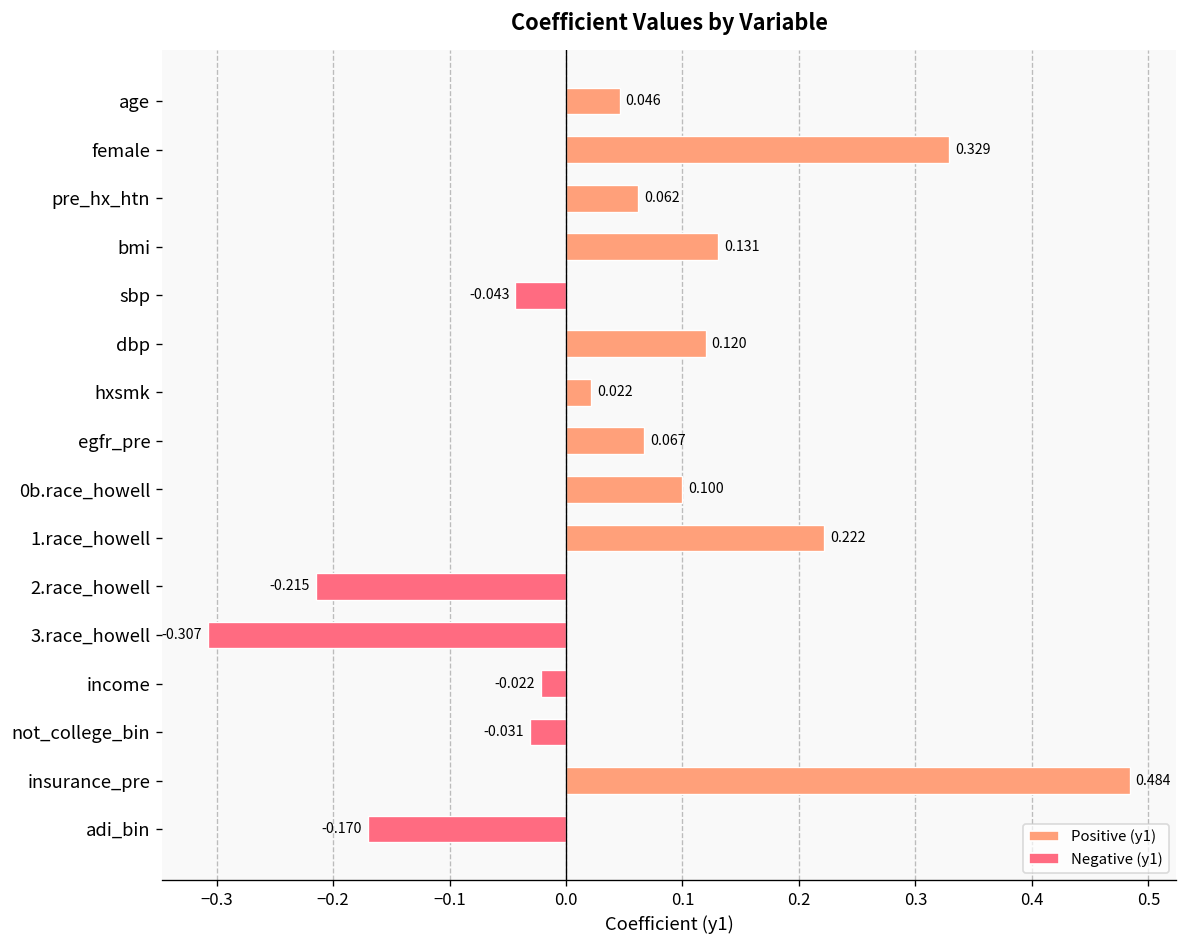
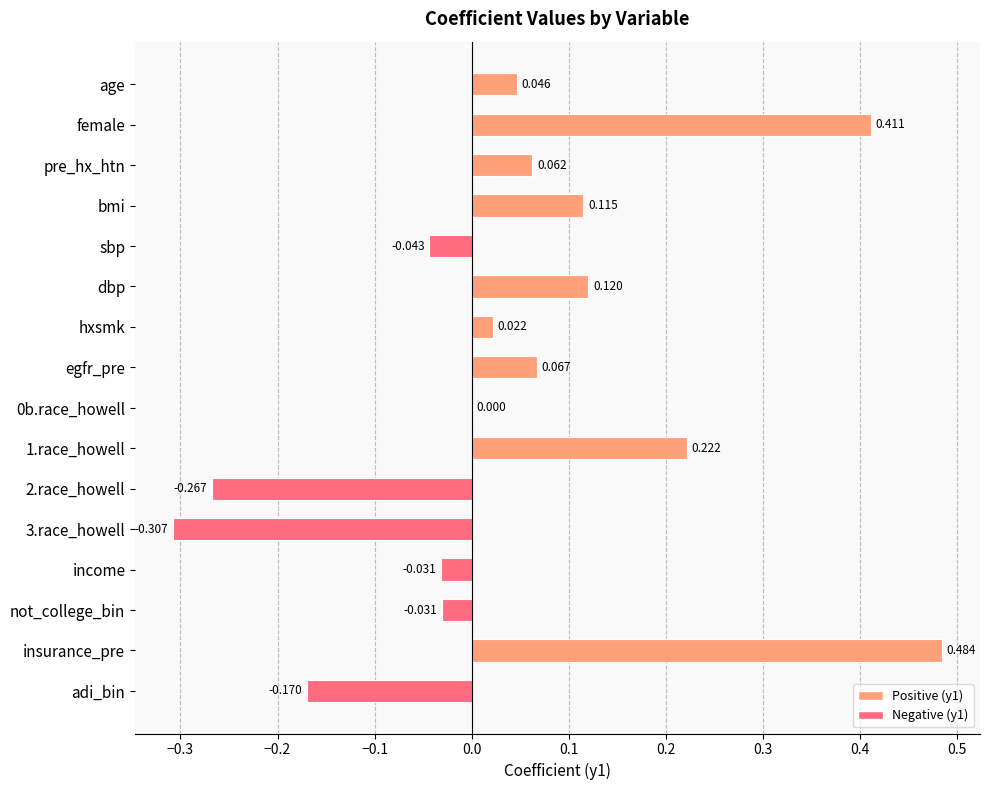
  {
    "age": 0.046,
-   "female": 0.329,
+   "female": 0.411,
    "pre_hx_htn": 0.062,
-   "bmi": 0.131,
+   "bmi": 0.115,
    "sbp": -0.043,
    "dbp": 0.120,
    "hxsmk": 0.022,
    "egfr_pre": 0.067,
-   "0b.race_howell": 0.100,
+   "0b.race_howell": 0.000,
    "1.race_howell": 0.222,
-   "2.race_howell": -0.215,
+   "2.race_howell": -0.267,
    "3.race_howell": -0.307,
-   "income": -0.022,
+   "income": -0.031,
    "not_college_bin": -0.031,
    "insurance_pre": 0.484,
    "adi_bin": -0.170
  }
